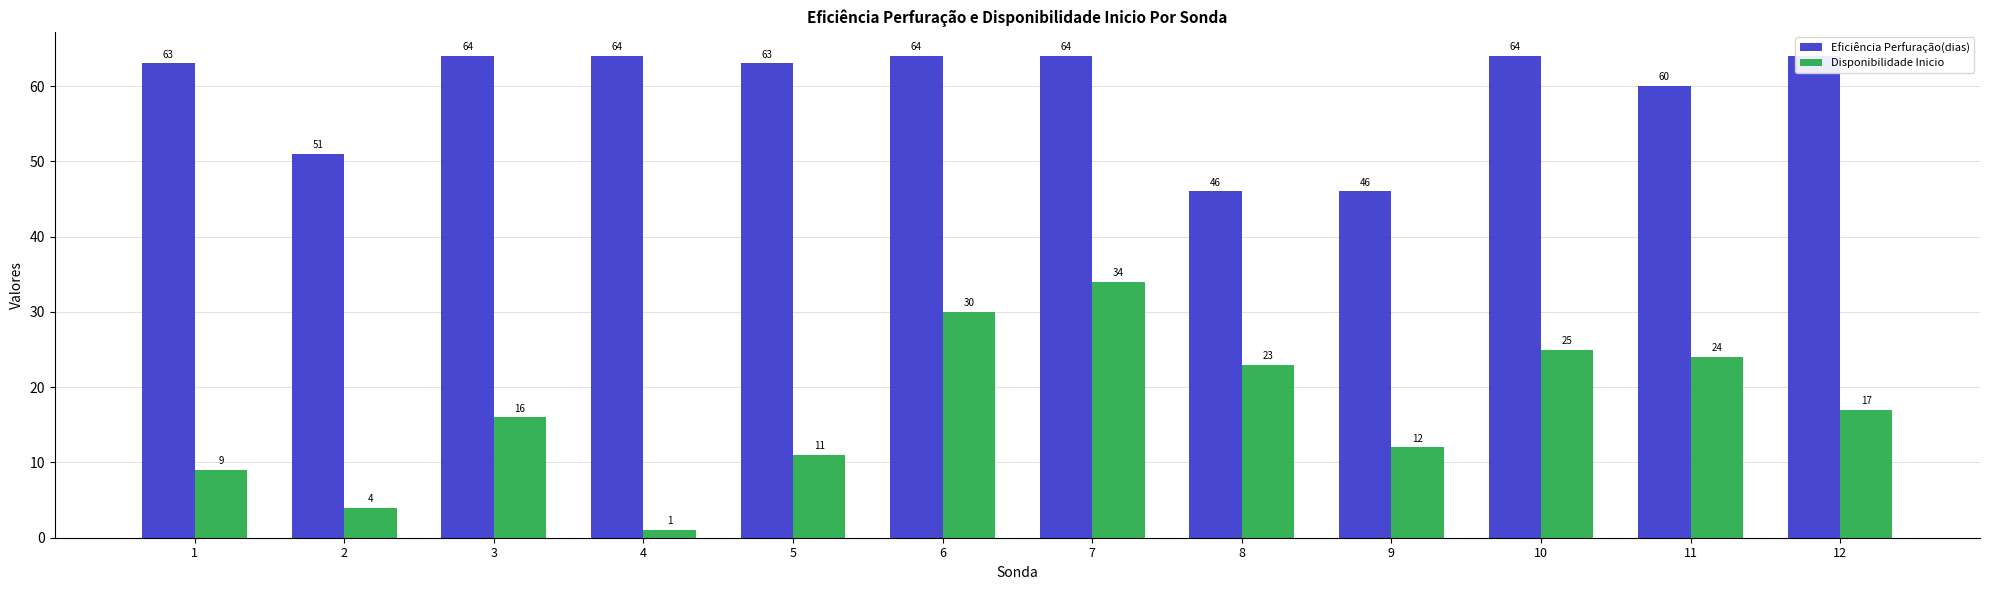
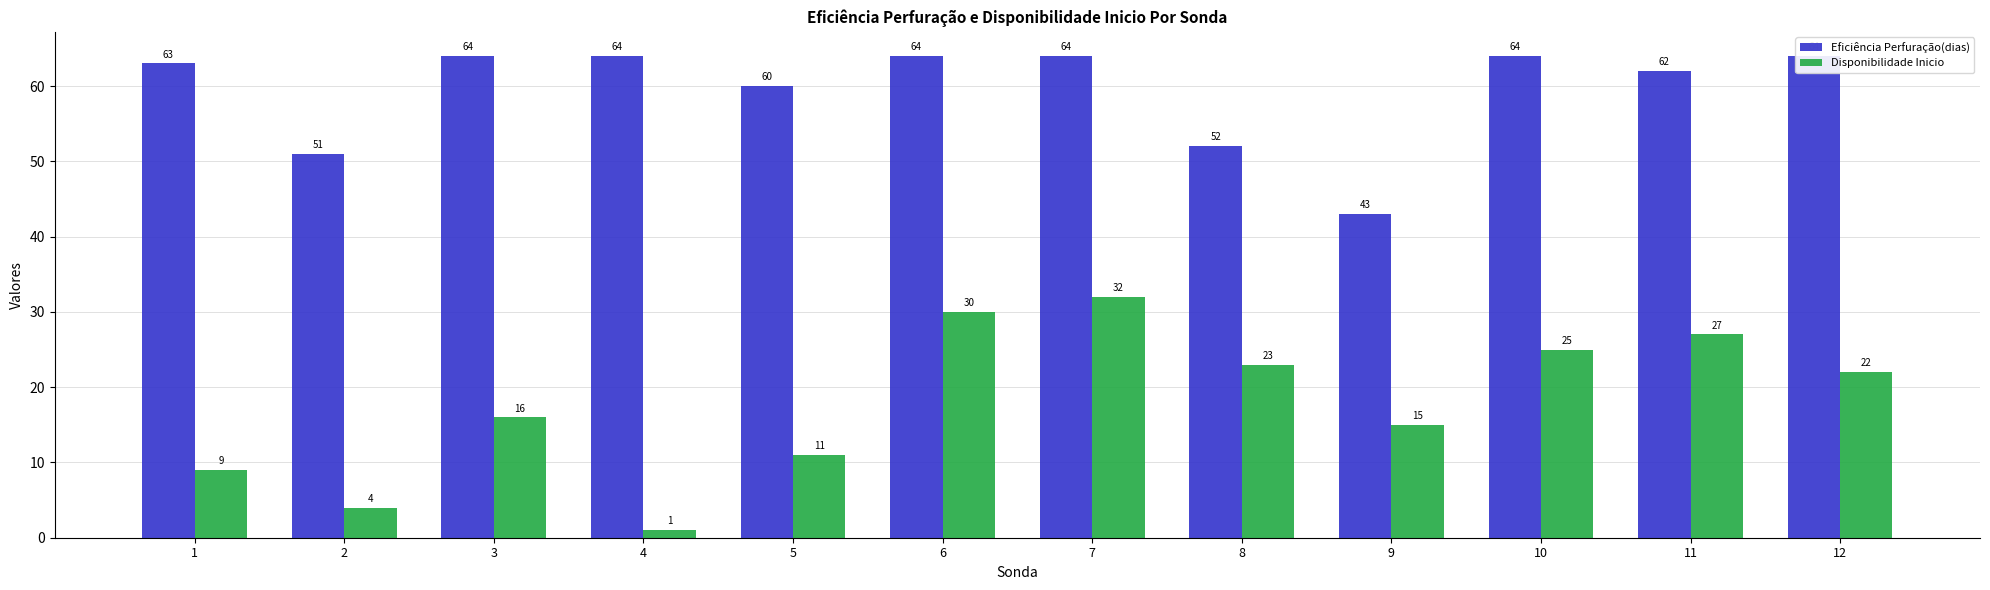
  {
    "Eficiência Perfuração(dias)": {
      "1": 63,
      "2": 51,
      "3": 64,
      "4": 64,
-     "5": 63,
+     "5": 60,
      "6": 64,
      "7": 64,
-     "8": 46,
-     "9": 46,
+     "8": 52,
+     "9": 43,
      "10": 64,
-     "11": 60
+     "11": 62
    },
    "Disponibilidade Inicio": {
      "1": 9,
      "2": 4,
      "3": 16,
      "4": 1,
      "5": 11,
      "6": 30,
-     "7": 34,
+     "7": 32,
      "8": 23,
-     "9": 12,
+     "9": 15,
      "10": 25,
-     "11": 24,
-     "12": 17
+     "11": 27,
+     "12": 22
    }
  }
